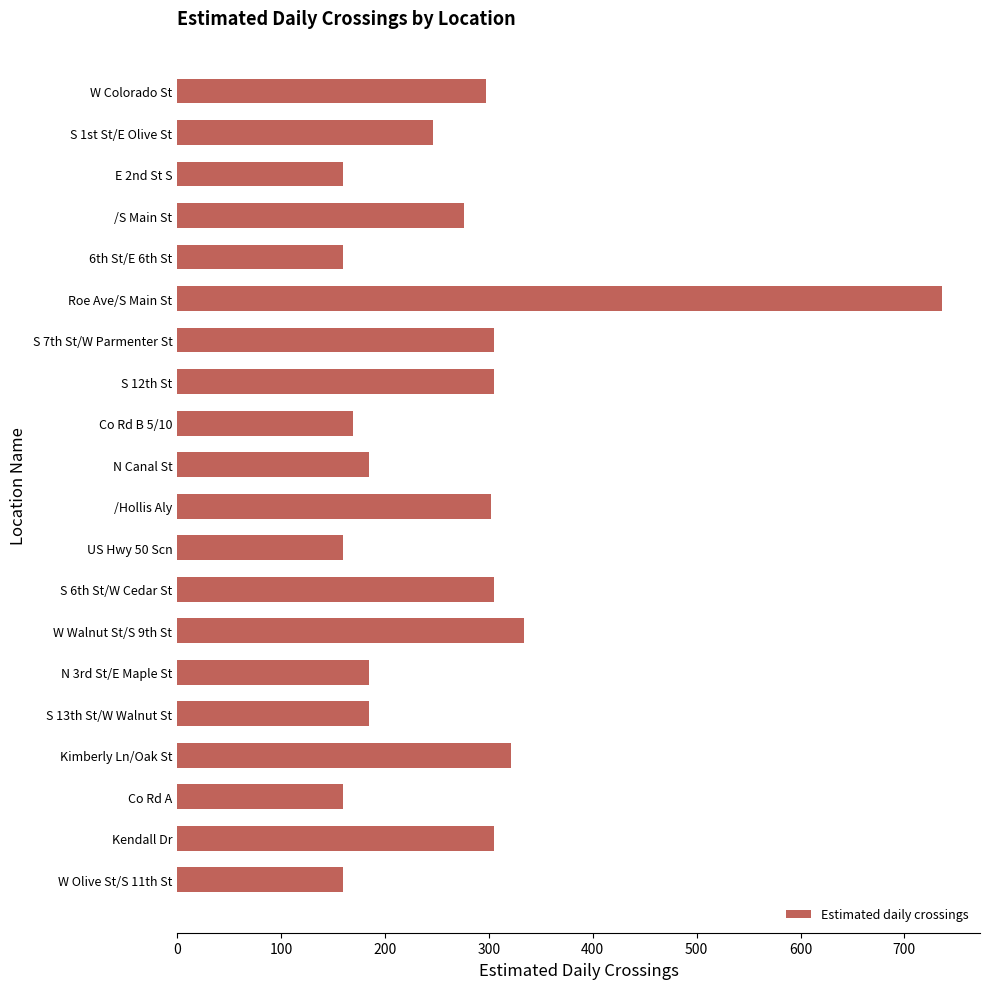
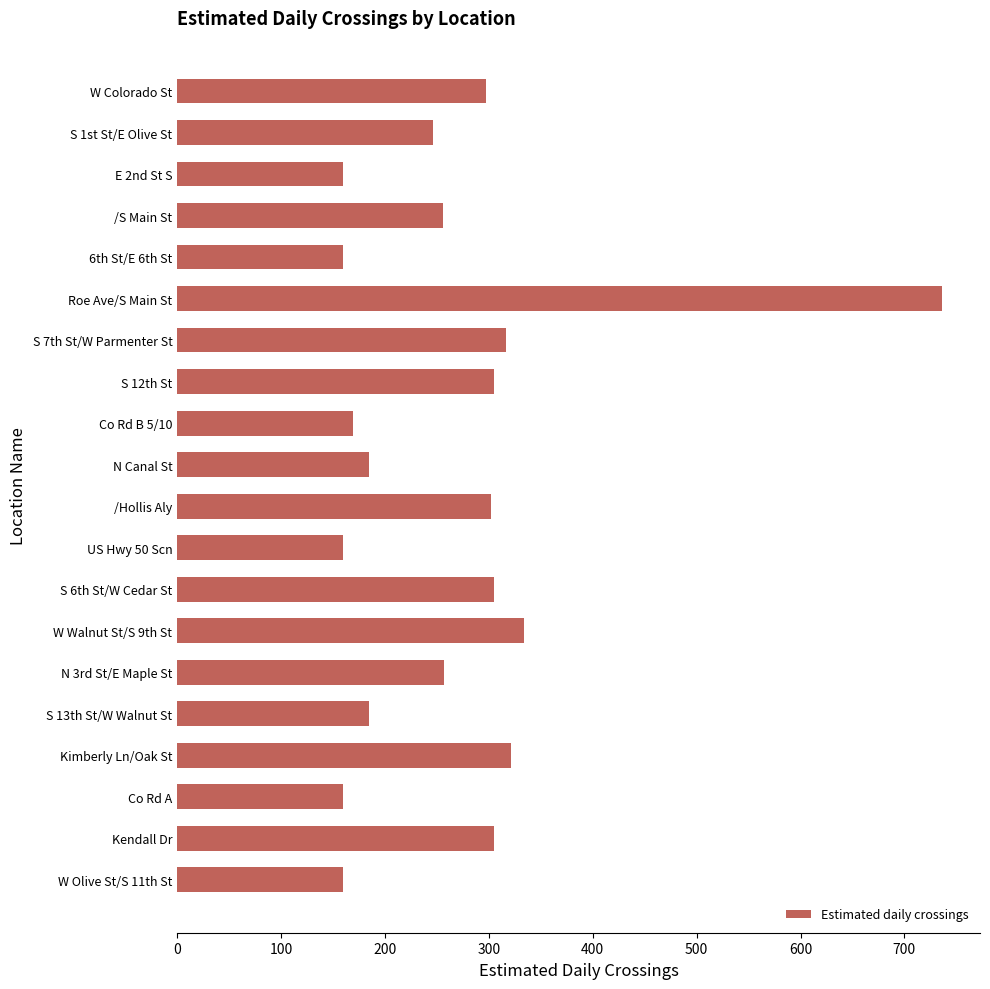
  {
    "W Colorado St": 297,
    "S 1st St/E Olive St": 246,
    "E 2nd St S": 160,
-   "/S Main St": 276,
+   "/S Main St": 256,
    "6th St/E 6th St": 160,
    "Roe Ave/S Main St": 736,
-   "S 7th St/W Parmenter St": 305,
+   "S 7th St/W Parmenter St": 316,
    "S 12th St": 305,
    "Co Rd B 5/10": 169,
    "N Canal St": 185,
    "/Hollis Aly": 302,
    "US Hwy 50 Scn": 160,
    "S 6th St/W Cedar St": 305,
    "W Walnut St/S 9th St": 334,
-   "N 3rd St/E Maple St": 185,
+   "N 3rd St/E Maple St": 257,
    "S 13th St/W Walnut St": 185,
    "Kimberly Ln/Oak St": 321,
    "Co Rd A": 160,
    "Kendall Dr": 305,
    "W Olive St/S 11th St": 160
  }
